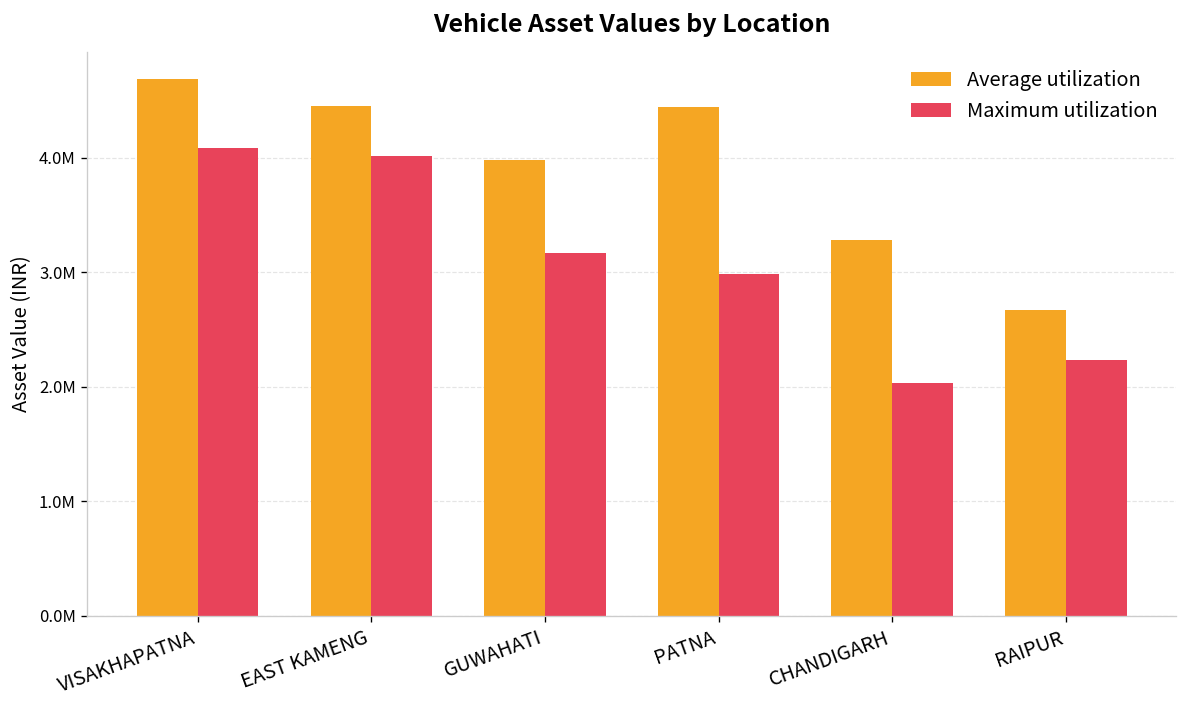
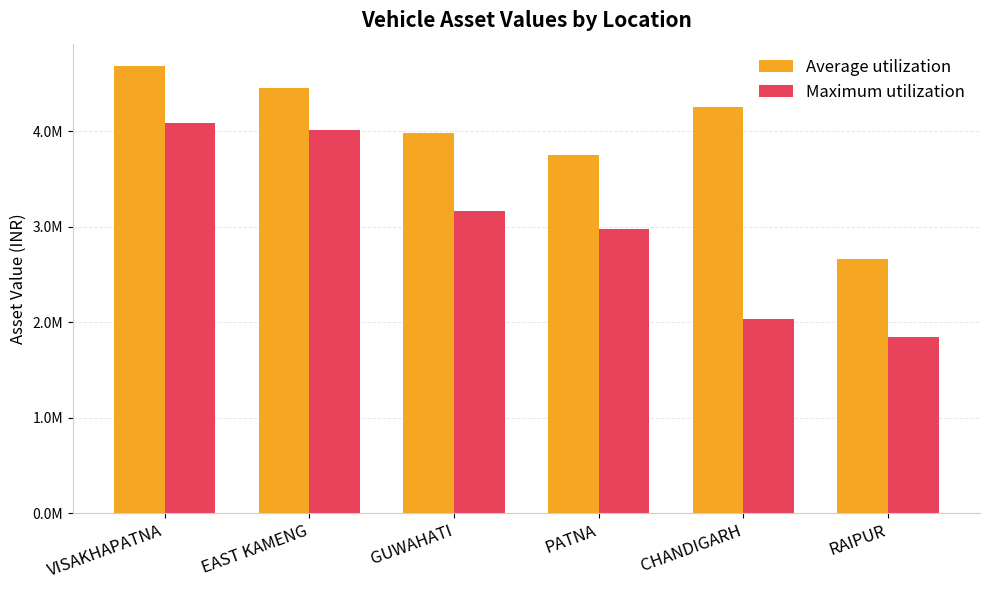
  {
    "Average utilization": {
      "VISAKHAPATNA": 4700000,
      "EAST KAMENG": 4500000,
      "GUWAHATI": 4000000,
-     "PATNA": 4400000,
-     "CHANDIGARH": 3300000,
+     "PATNA": 3700000,
+     "CHANDIGARH": 4300000,
      "RAIPUR": 2700000
    },
    "Maximum utilization": {
      "VISAKHAPATNA": 4100000,
      "EAST KAMENG": 4000000,
      "GUWAHATI": 3200000,
      "PATNA": 3000000,
      "CHANDIGARH": 2000000,
-     "RAIPUR": 2200000
+     "RAIPUR": 1800000
    }
  }
